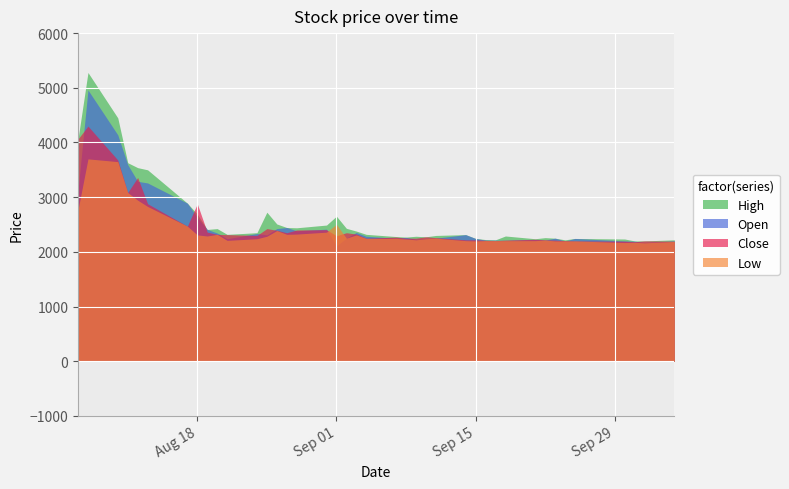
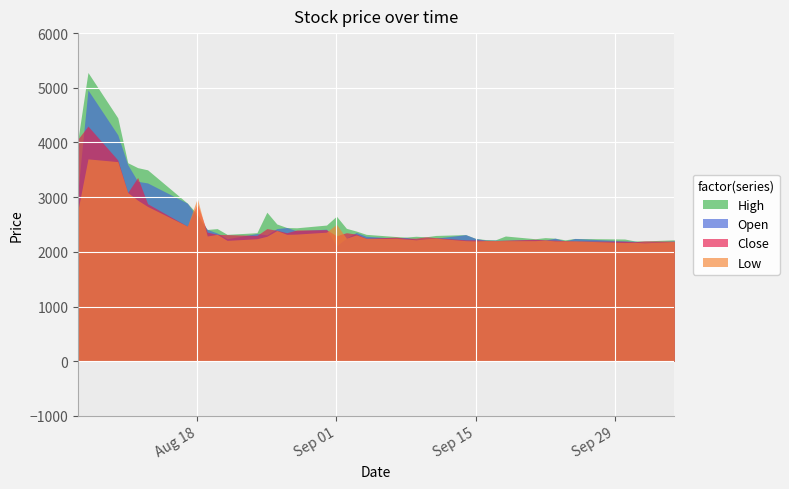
  {
    "High": {
      "Aug 18": 2700,
      "Sep 01": 2700
    },
    "Open": {
      "Aug 18": 2600,
      "Sep 01": 2100
    },
    "Close": {
      "Aug 18": 2900,
      "Sep 01": 2300
    },
    "Low": {
-     "Aug 18": 2300,
+     "Aug 18": 3000,
      "Sep 01": 2500
    }
  }
